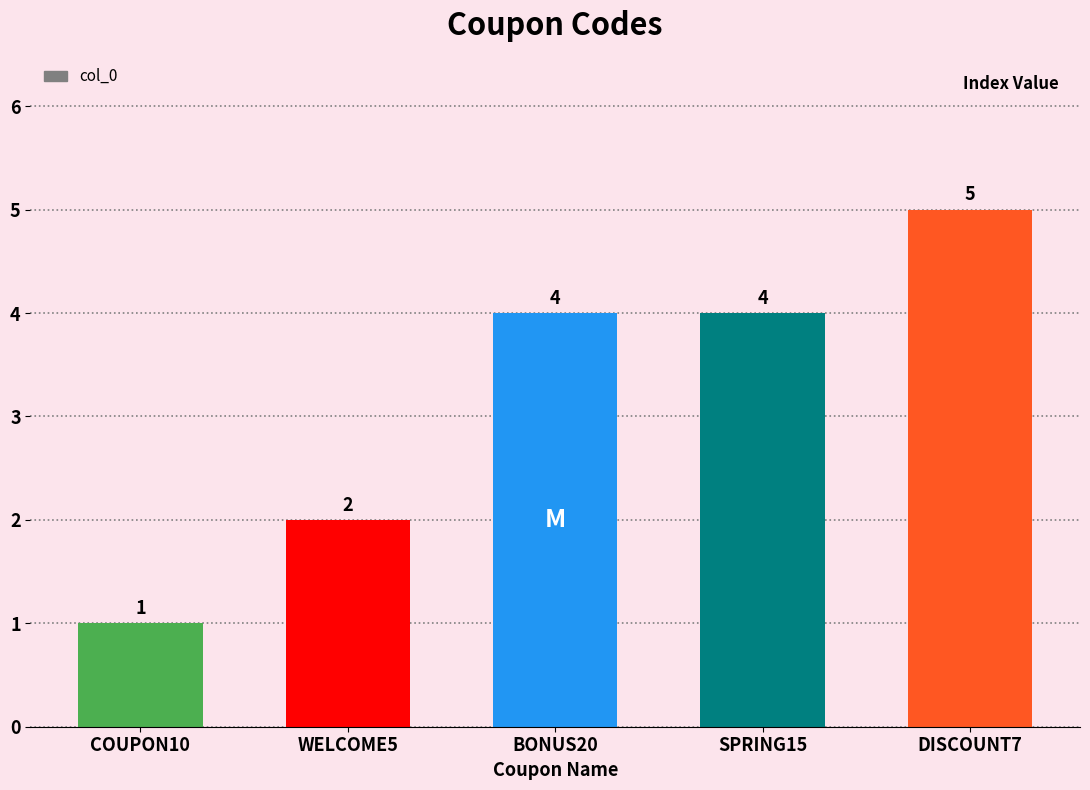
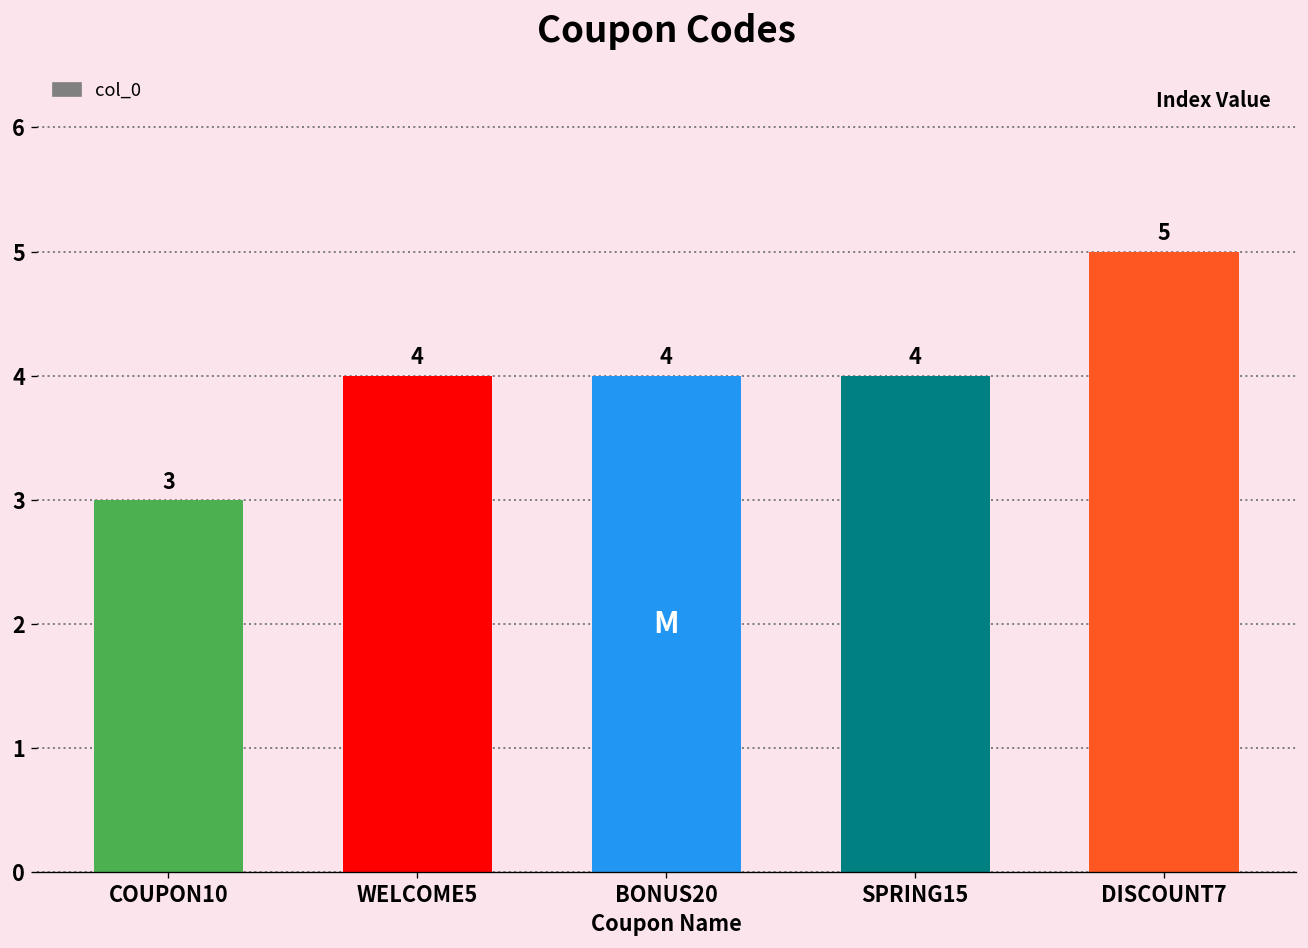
  {
-   "COUPON10": 1,
-   "WELCOME5": 2,
+   "COUPON10": 3,
+   "WELCOME5": 4,
    "BONUS20": 4,
    "SPRING15": 4,
    "DISCOUNT7": 5
  }
